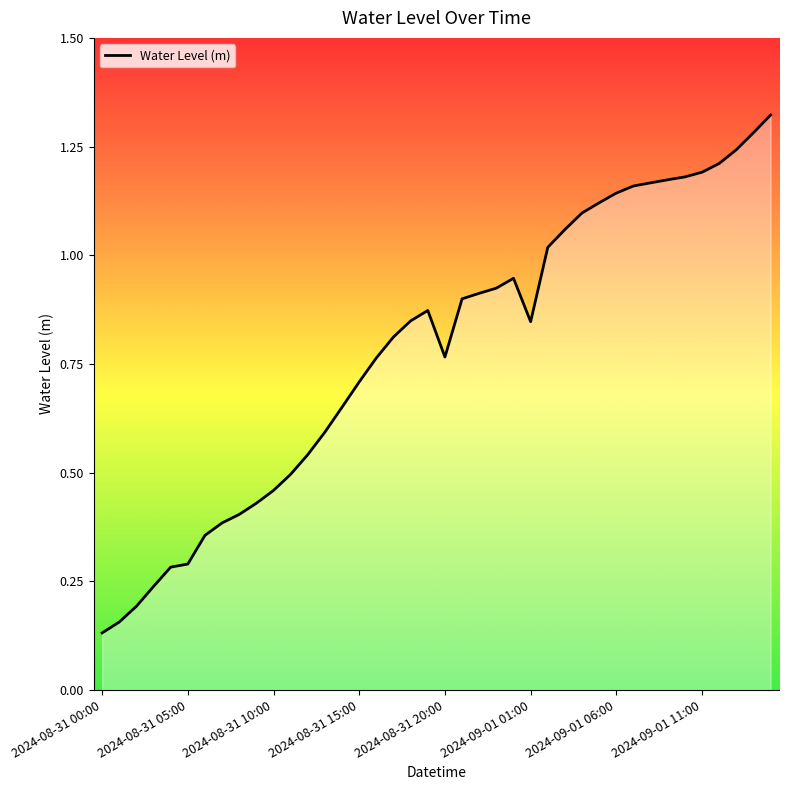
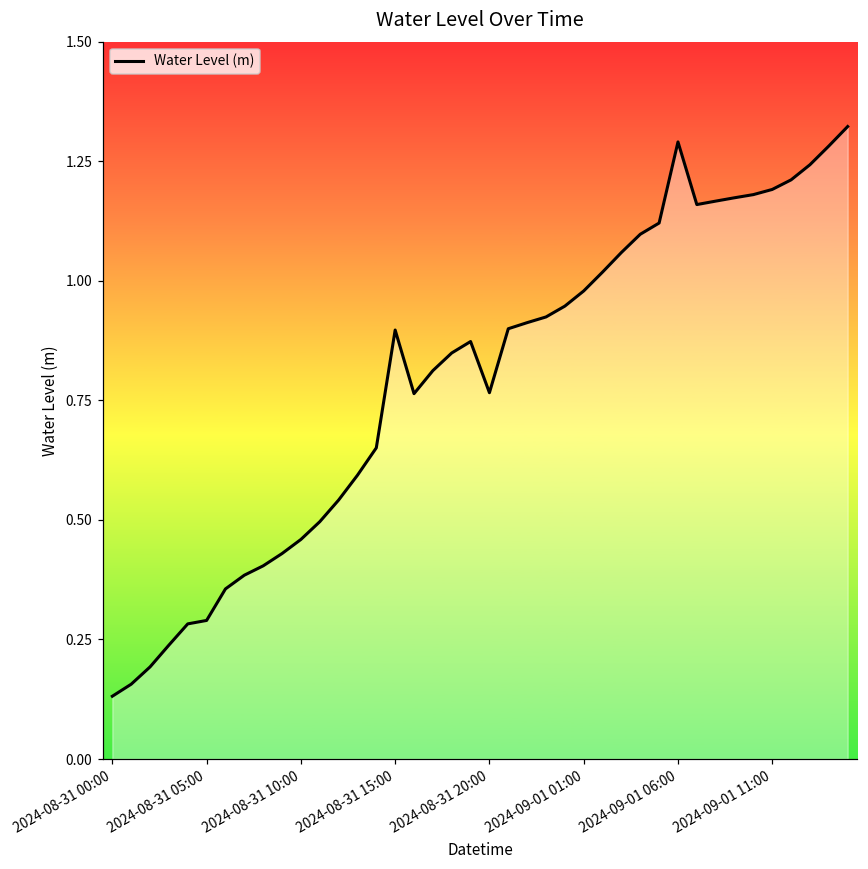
  {
    "2024-08-31 00:00": 0.13,
    "2024-08-31 05:00": 0.29,
    "2024-08-31 10:00": 0.46,
-   "2024-08-31 15:00": 0.71,
+   "2024-08-31 15:00": 0.90,
    "2024-08-31 20:00": 0.77,
-   "2024-09-01 01:00": 0.85,
-   "2024-09-01 06:00": 1.14,
+   "2024-09-01 01:00": 0.98,
+   "2024-09-01 06:00": 1.29,
    "2024-09-01 11:00": 1.19
  }
